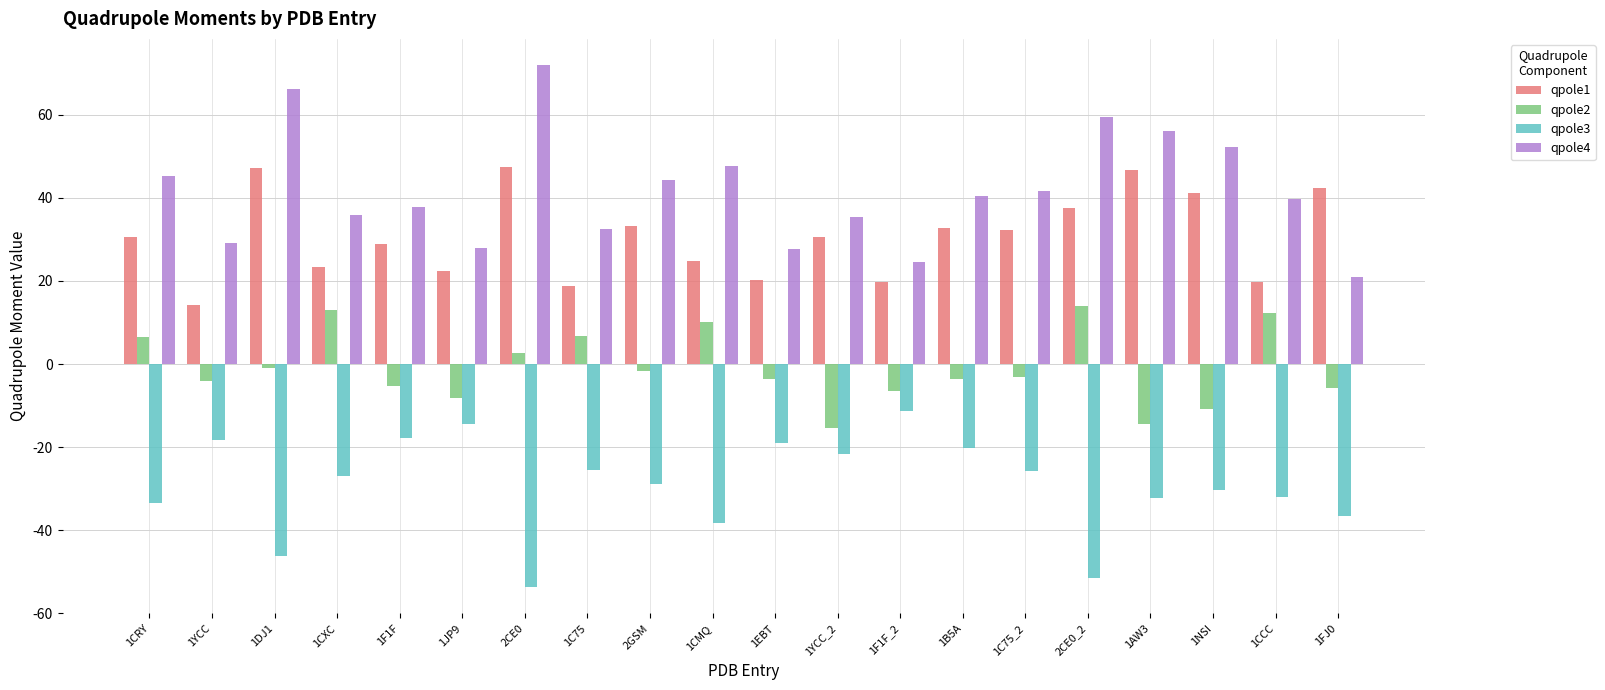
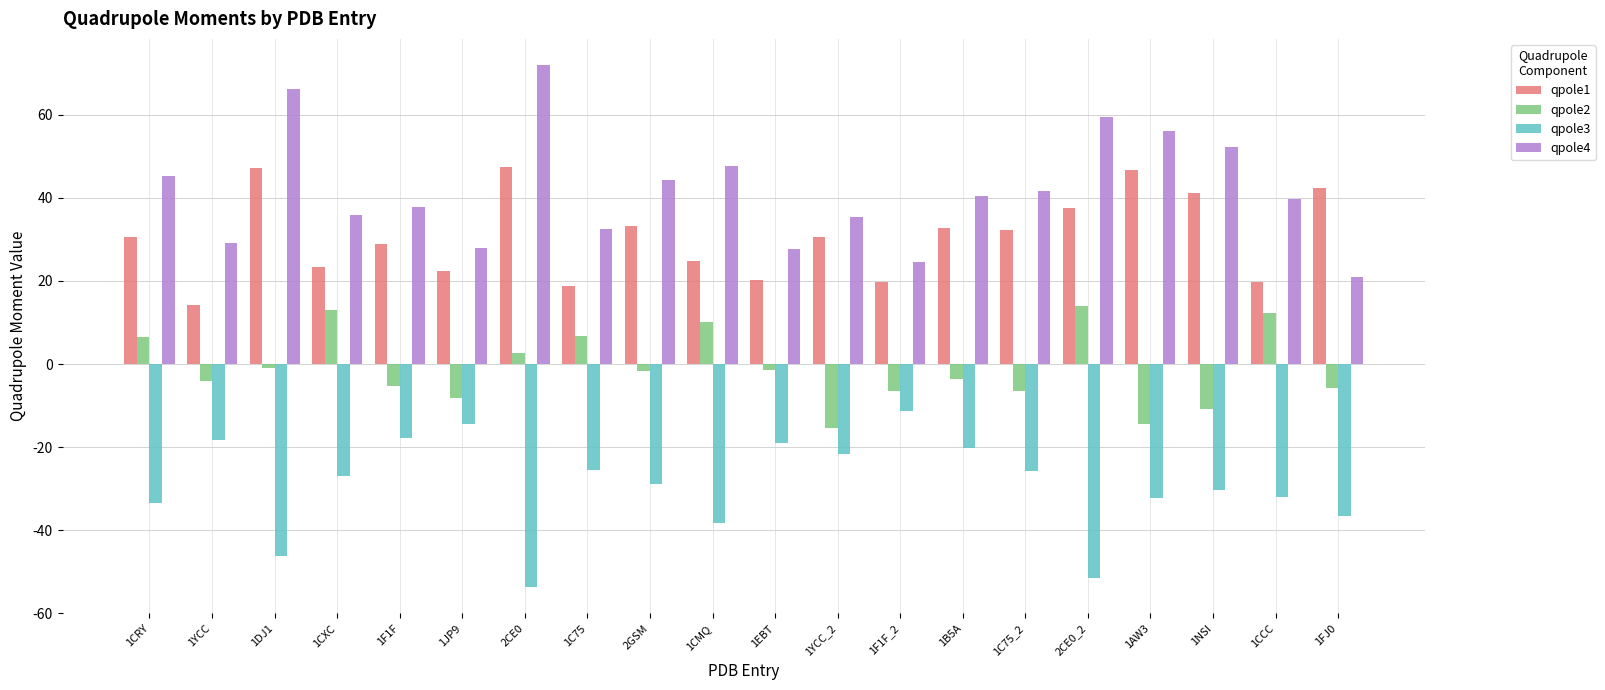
  {
    "qpole1": {
      "1CRY": 30,
      "1YCC": 14,
      "1DJ1": 47,
      "1CXC": 23,
      "1F1F": 29,
      "1JP9": 22,
      "2CE0": 47,
      "1C75": 19,
      "2GSM": 33,
      "1CMQ": 25,
      "1EBT": 20,
      "1YCC_2": 31,
      "1F1F_2": 20,
      "1B5A": 33,
      "1C75_2": 32,
      "2CE0_2": 38,
      "1AW3": 47,
      "1NSI": 41,
      "1CCC": 20,
      "1FJ0": 42
    },
    "qpole2": {
      "1CRY": 7,
      "1YCC": -4,
      "1DJ1": -1,
      "1CXC": 13,
      "1F1F": -5,
      "1JP9": -8,
      "2CE0": 3,
      "1C75": 7,
      "2GSM": -2,
      "1CMQ": 10,
-     "1EBT": -3,
+     "1EBT": -1,
      "1YCC_2": -15,
      "1F1F_2": -6,
      "1B5A": -4,
-     "1C75_2": -3,
+     "1C75_2": -6,
      "2CE0_2": 14,
      "1AW3": -14,
      "1NSI": -11,
      "1CCC": 12,
      "1FJ0": -6
    },
    "qpole3": {
      "1CRY": -33,
      "1YCC": -18,
      "1DJ1": -46,
      "1CXC": -27,
      "1F1F": -18,
      "1JP9": -14,
      "2CE0": -54,
      "1C75": -26,
      "2GSM": -29,
      "1CMQ": -38,
      "1EBT": -19,
      "1YCC_2": -22,
      "1F1F_2": -11,
      "1B5A": -20,
      "1C75_2": -26,
      "2CE0_2": -51,
      "1AW3": -32,
      "1NSI": -30,
      "1CCC": -32,
      "1FJ0": -37
    },
    "qpole4": {
      "1CRY": 45,
      "1YCC": 29,
      "1DJ1": 66,
      "1CXC": 36,
      "1F1F": 38,
      "1JP9": 28,
      "2CE0": 72,
      "1C75": 32,
      "2GSM": 44,
      "1CMQ": 48,
      "1EBT": 28,
      "1YCC_2": 35,
      "1F1F_2": 25,
      "1B5A": 41,
      "1C75_2": 42,
      "2CE0_2": 60,
      "1AW3": 56,
      "1NSI": 52,
      "1CCC": 40,
      "1FJ0": 21
    }
  }
